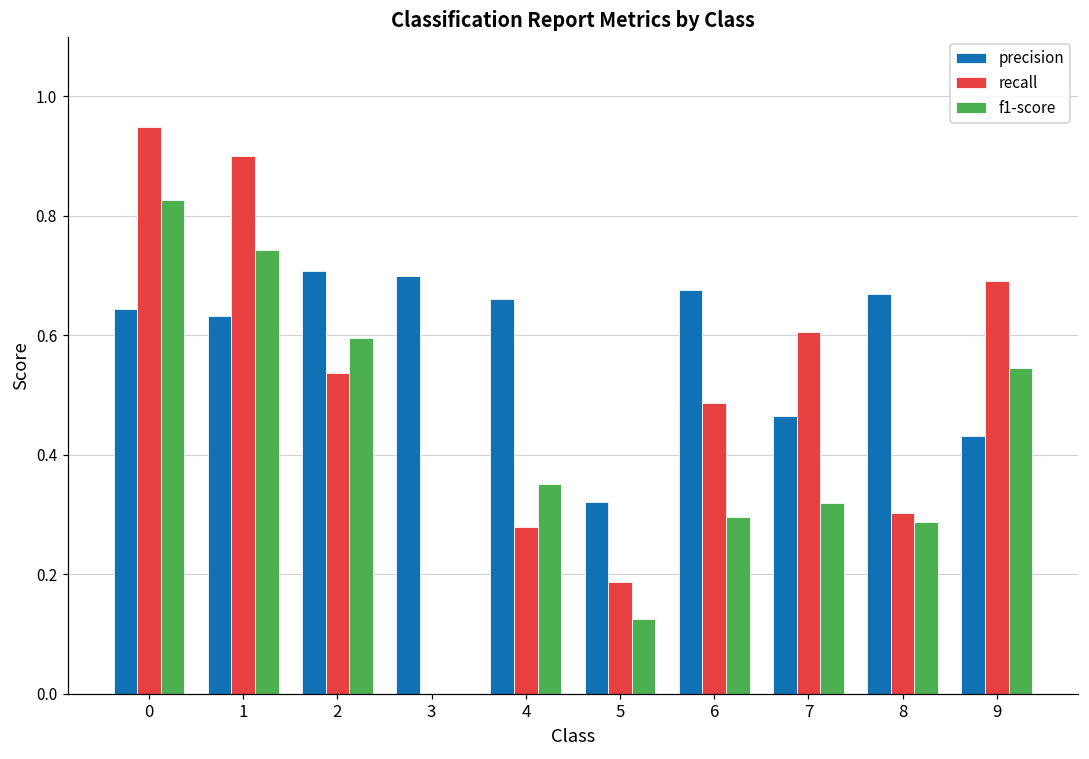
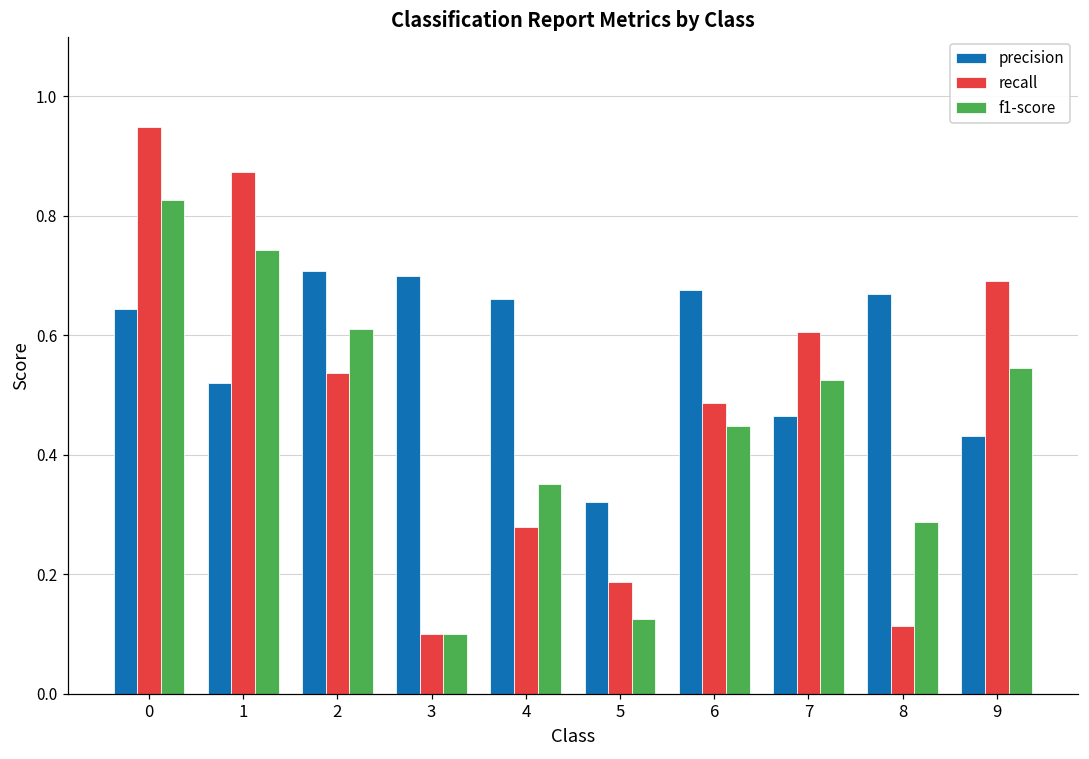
  {
    "precision": {
      "0": 0.64,
-     "1": 0.63,
+     "1": 0.52,
      "2": 0.71,
      "3": 0.70,
      "4": 0.66,
      "5": 0.32,
      "6": 0.68,
      "7": 0.46,
      "8": 0.67,
      "9": 0.43
    },
    "recall": {
      "0": 0.95,
-     "1": 0.90,
+     "1": 0.87,
      "2": 0.54,
-     "3": 0.0,
+     "3": 0.1,
      "4": 0.28,
      "5": 0.19,
      "6": 0.49,
      "7": 0.61,
-     "8": 0.30,
+     "8": 0.11,
      "9": 0.69
    },
    "f1-score": {
      "0": 0.83,
      "1": 0.74,
-     "2": 0.60,
-     "3": 0.0,
+     "2": 0.61,
+     "3": 0.1,
      "4": 0.35,
      "5": 0.12,
-     "6": 0.30,
-     "7": 0.32,
+     "6": 0.45,
+     "7": 0.53,
      "8": 0.29,
      "9": 0.55
    }
  }
